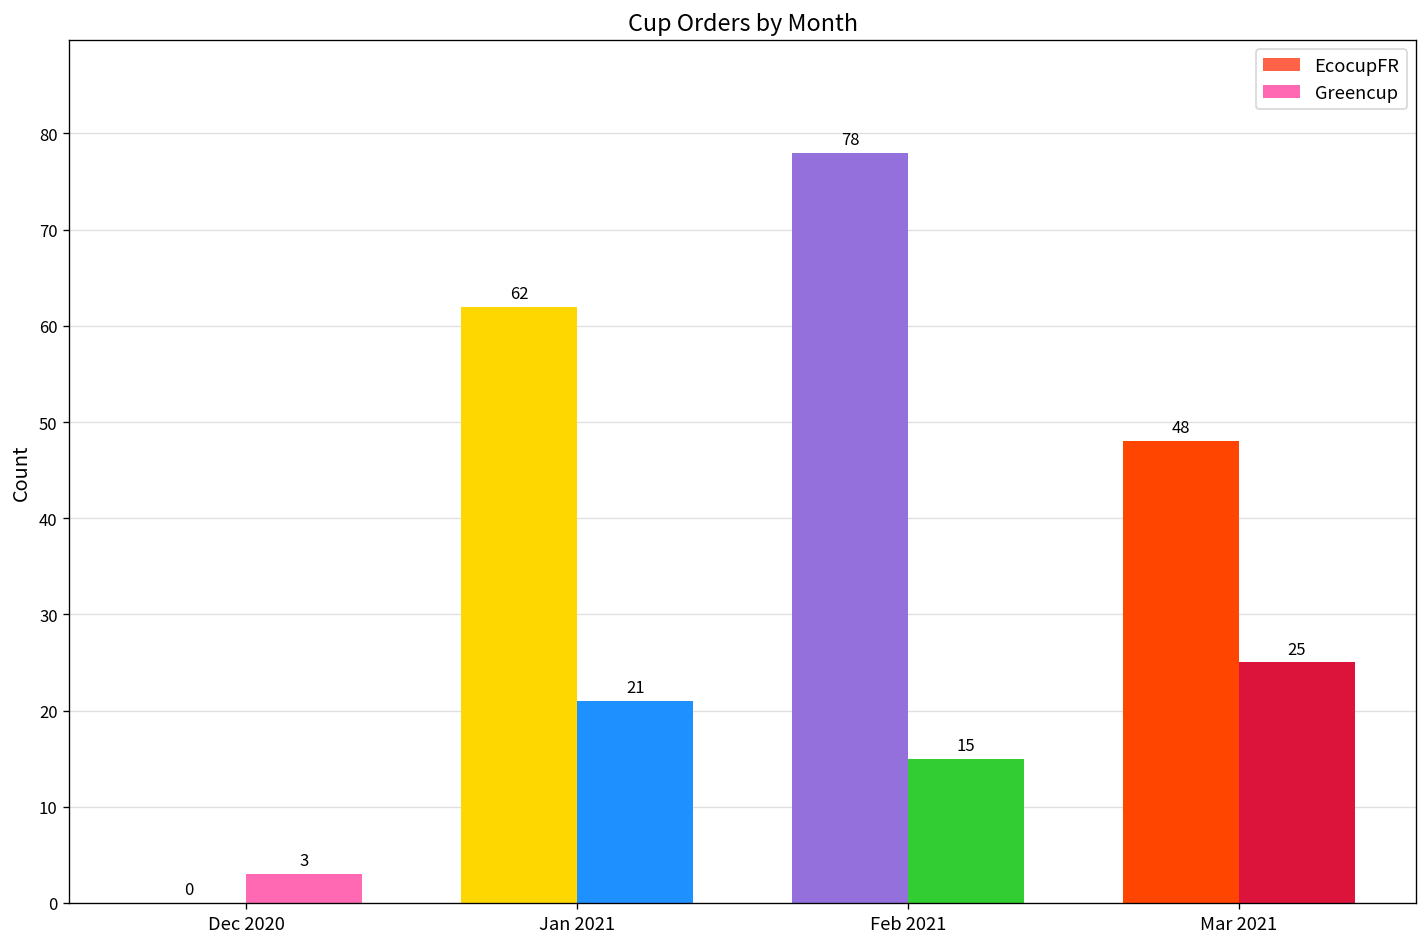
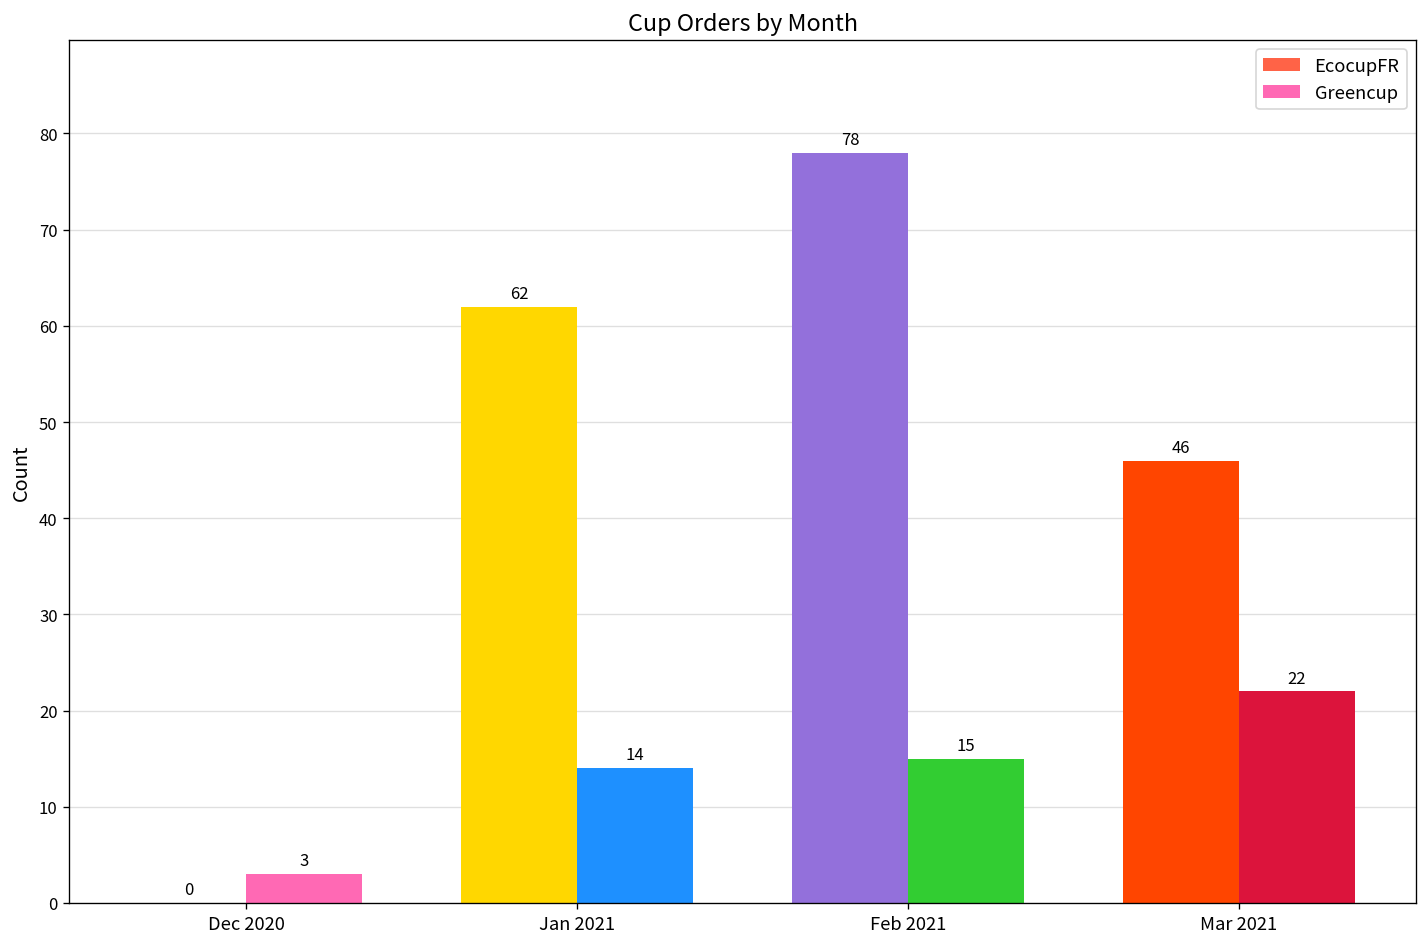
  {
    "EcocupFR": {
      "Dec 2020": 0,
      "Jan 2021": 62,
      "Feb 2021": 78,
-     "Mar 2021": 48
+     "Mar 2021": 46
    },
    "Greencup": {
      "Dec 2020": 3,
-     "Jan 2021": 21,
+     "Jan 2021": 14,
      "Feb 2021": 15,
-     "Mar 2021": 25
+     "Mar 2021": 22
    }
  }
